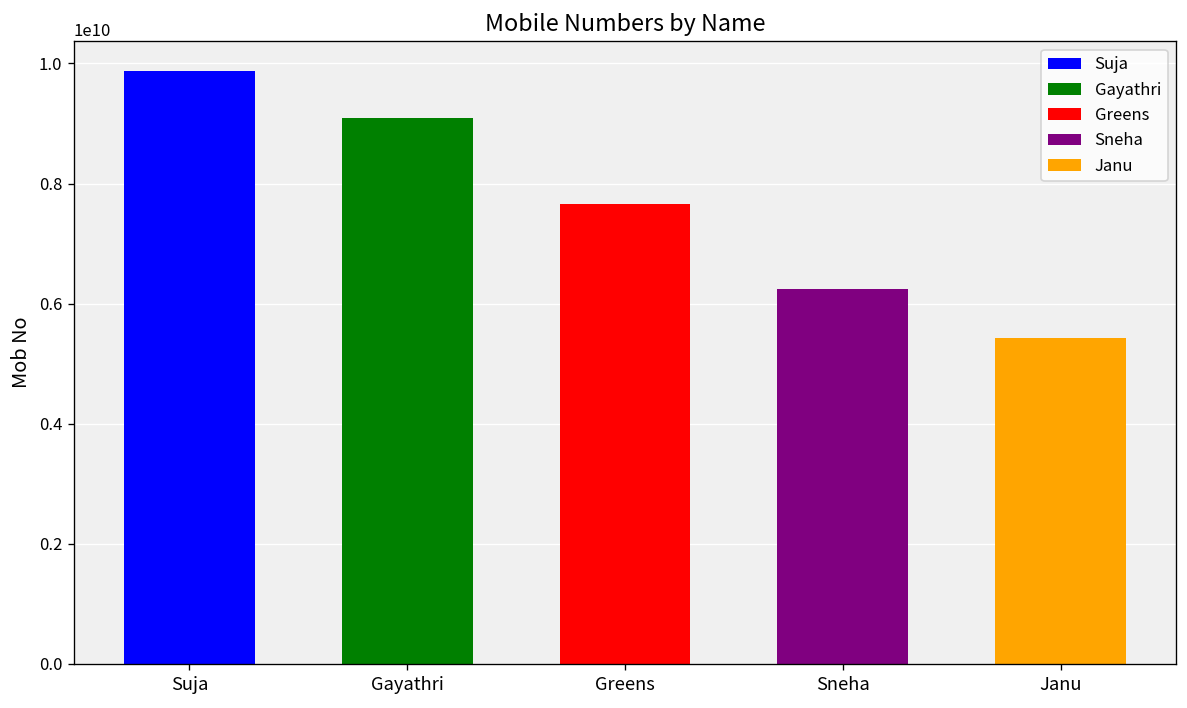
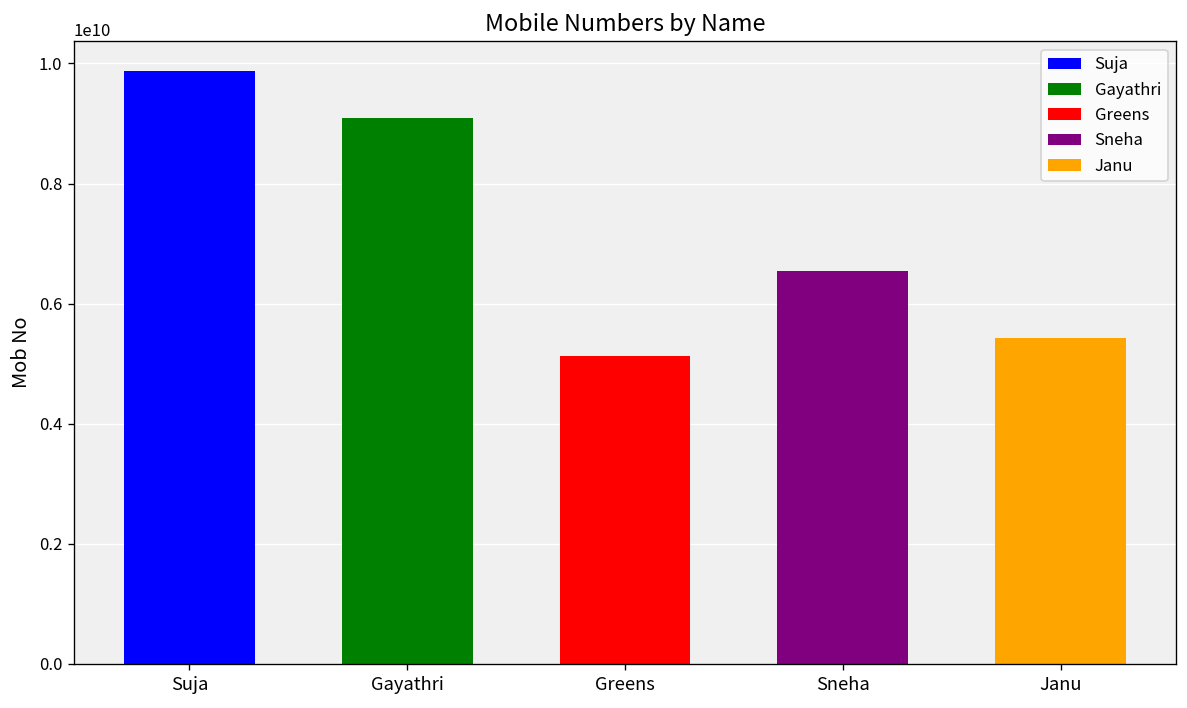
  {
    "Suja": 9900000000,
    "Gayathri": 9100000000,
-   "Greens": 7700000000,
-   "Sneha": 6200000000,
+   "Greens": 5100000000,
+   "Sneha": 6500000000,
    "Janu": 5400000000
  }
